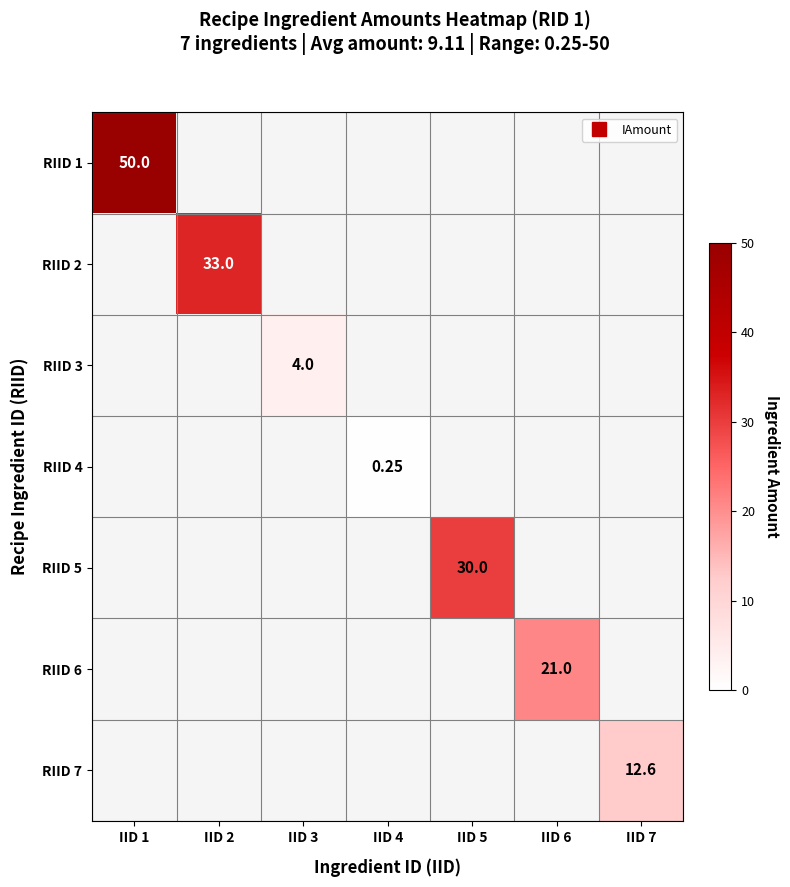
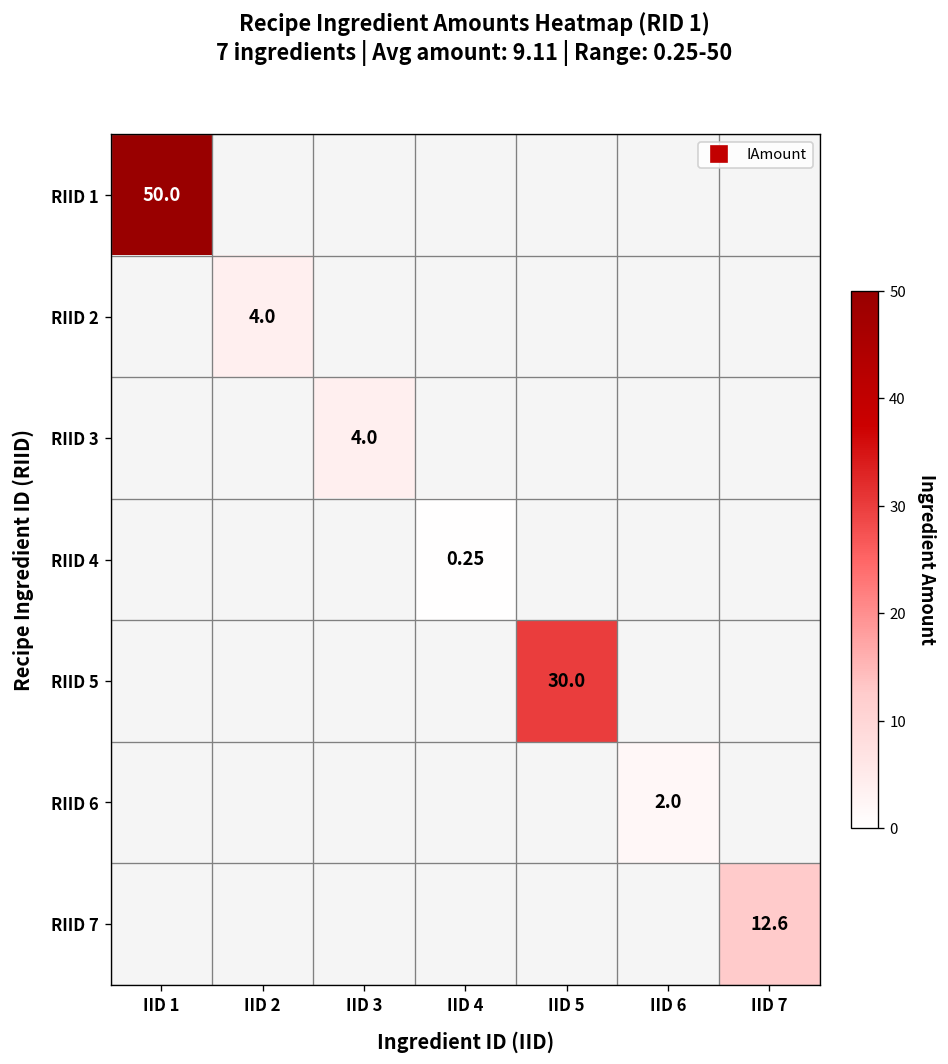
  {
    "RIID 1": {
      "IID 1": 50.0
    },
    "RIID 2": {
-     "IID 2": 33.0
+     "IID 2": 4.0
    },
    "RIID 3": {
      "IID 3": 4.0
    },
    "RIID 4": {
      "IID 4": 0.25
    },
    "RIID 5": {
      "IID 5": 30.0
    },
    "RIID 6": {
-     "IID 6": 21.0
+     "IID 6": 2.0
    },
    "RIID 7": {
      "IID 7": 12.6
    }
  }
